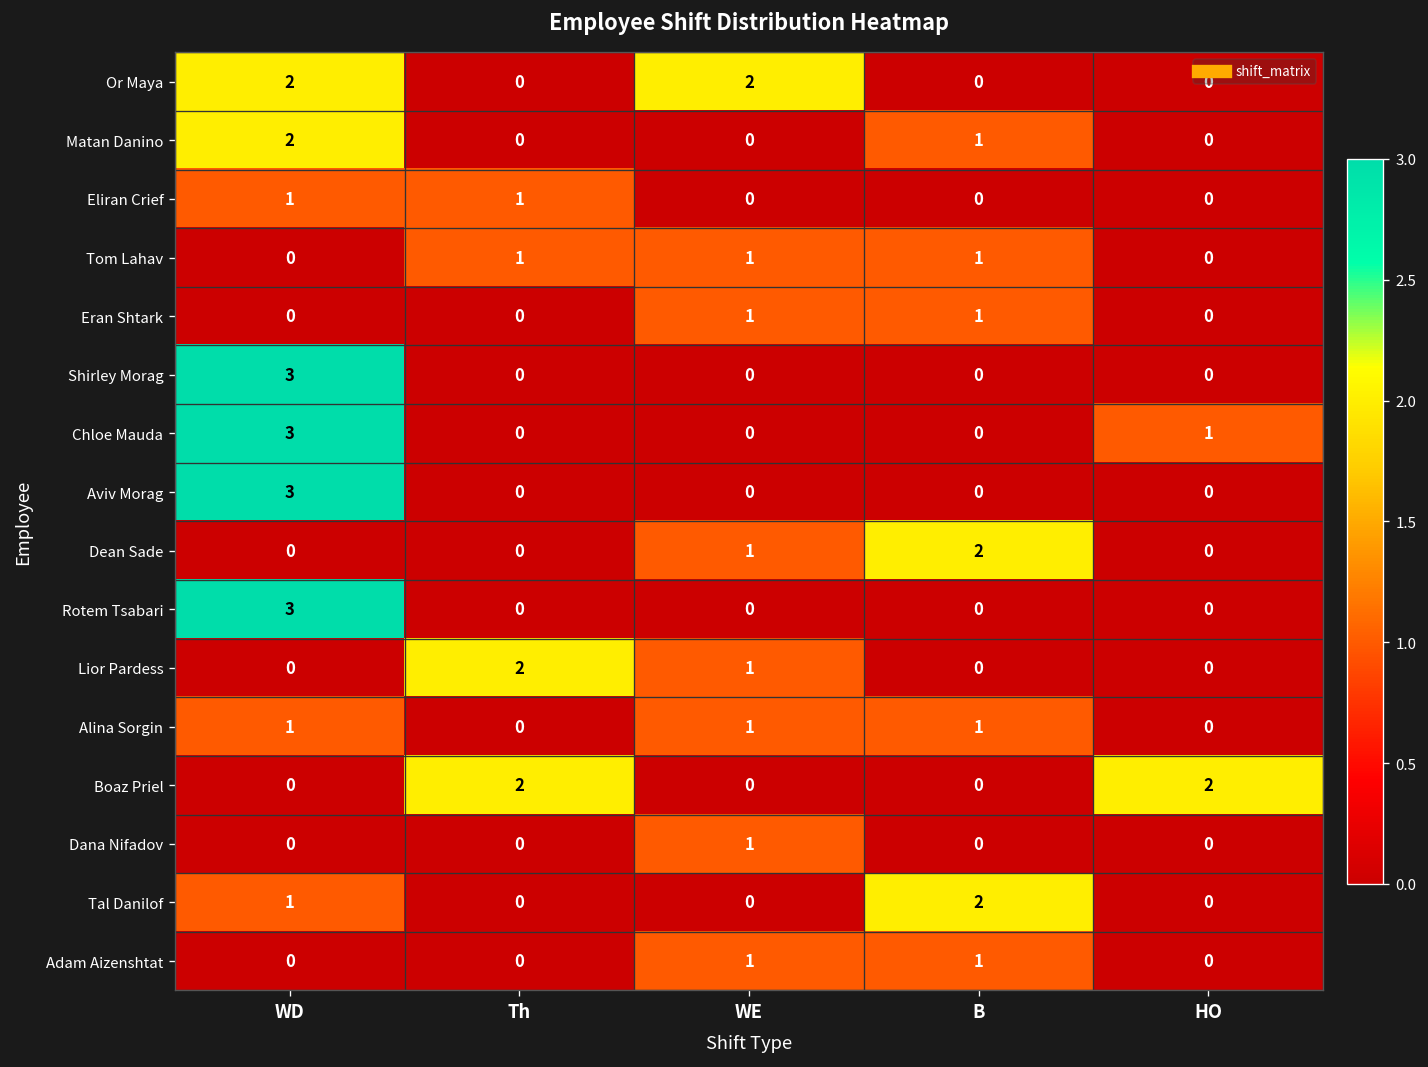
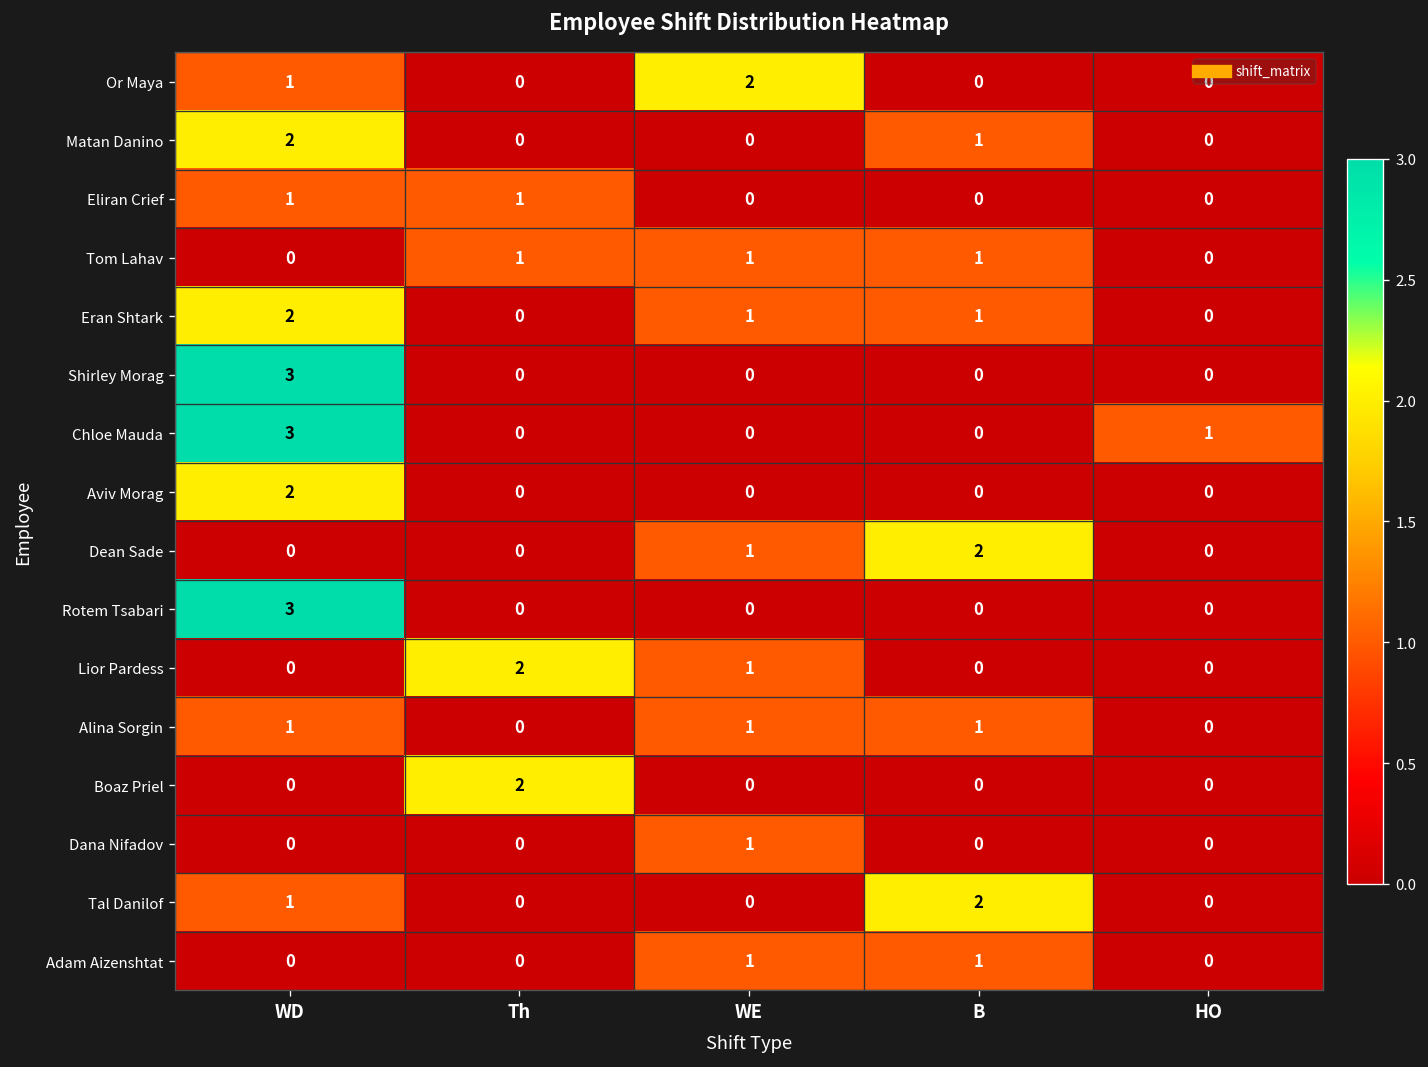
  {
    "Or Maya": {
-     "WD": 2,
+     "WD": 1,
      "Th": 0,
      "WE": 2,
      "B": 0
    },
    "Matan Danino": {
      "WD": 2,
      "Th": 0,
      "WE": 0,
      "B": 1,
      "HO": 0
    },
    "Eliran Crief": {
      "WD": 1,
      "Th": 1,
      "WE": 0,
      "B": 0,
      "HO": 0
    },
    "Tom Lahav": {
      "WD": 0,
      "Th": 1,
      "WE": 1,
      "B": 1,
      "HO": 0
    },
    "Eran Shtark": {
-     "WD": 0,
+     "WD": 2,
      "Th": 0,
      "WE": 1,
      "B": 1,
      "HO": 0
    },
    "Shirley Morag": {
      "WD": 3,
      "Th": 0,
      "WE": 0,
      "B": 0,
      "HO": 0
    },
    "Chloe Mauda": {
      "WD": 3,
      "Th": 0,
      "WE": 0,
      "B": 0,
      "HO": 1
    },
    "Aviv Morag": {
-     "WD": 3,
+     "WD": 2,
      "Th": 0,
      "WE": 0,
      "B": 0,
      "HO": 0
    },
    "Dean Sade": {
      "WD": 0,
      "Th": 0,
      "WE": 1,
      "B": 2,
      "HO": 0
    },
    "Rotem Tsabari": {
      "WD": 3,
      "Th": 0,
      "WE": 0,
      "B": 0,
      "HO": 0
    },
    "Lior Pardess": {
      "WD": 0,
      "Th": 2,
      "WE": 1,
      "B": 0,
      "HO": 0
    },
    "Alina Sorgin": {
      "WD": 1,
      "Th": 0,
      "WE": 1,
      "B": 1,
      "HO": 0
    },
    "Boaz Priel": {
      "WD": 0,
      "Th": 2,
      "WE": 0,
      "B": 0,
-     "HO": 2
+     "HO": 0
    },
    "Dana Nifadov": {
      "WD": 0,
      "Th": 0,
      "WE": 1,
      "B": 0,
      "HO": 0
    },
    "Tal Danilof": {
      "WD": 1,
      "Th": 0,
      "WE": 0,
      "B": 2,
      "HO": 0
    },
    "Adam Aizenshtat": {
      "WD": 0,
      "Th": 0,
      "WE": 1,
      "B": 1,
      "HO": 0
    }
  }
